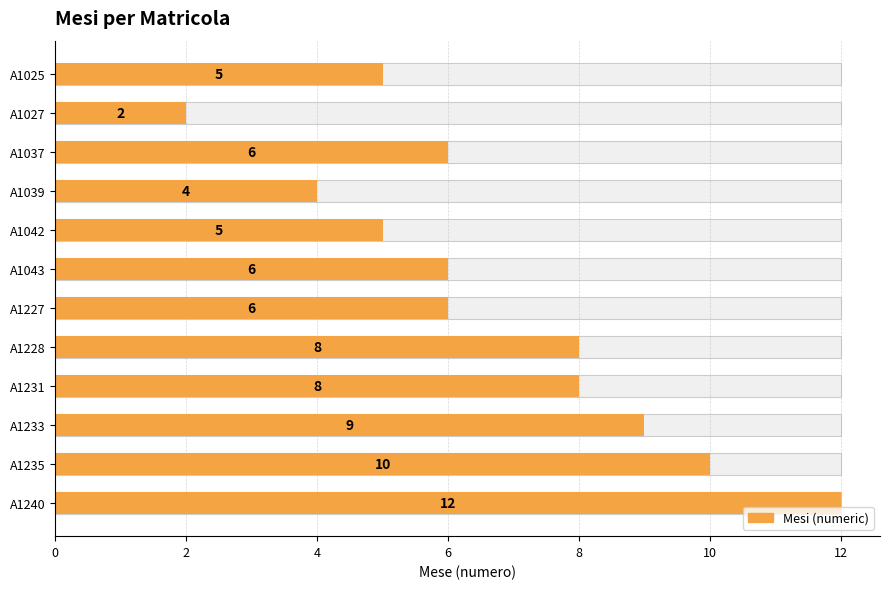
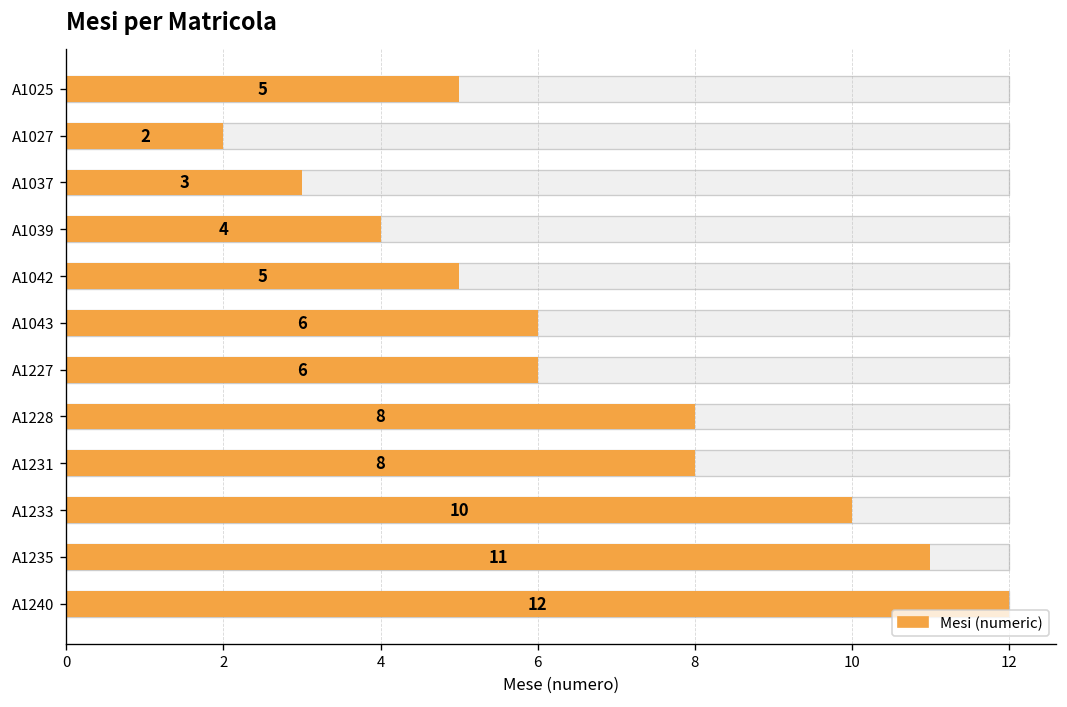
  {
    "Mesi (numeric)": {
-     "A1037": 6,
-     "A1233": 9,
-     "A1235": 10,
+     "A1037": 3,
+     "A1233": 10,
+     "A1235": 11,
      "A1240": 12
    }
  }
